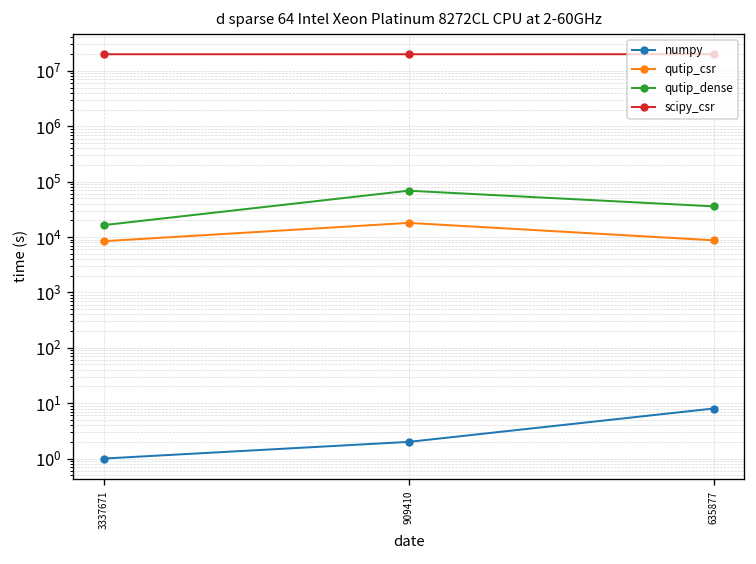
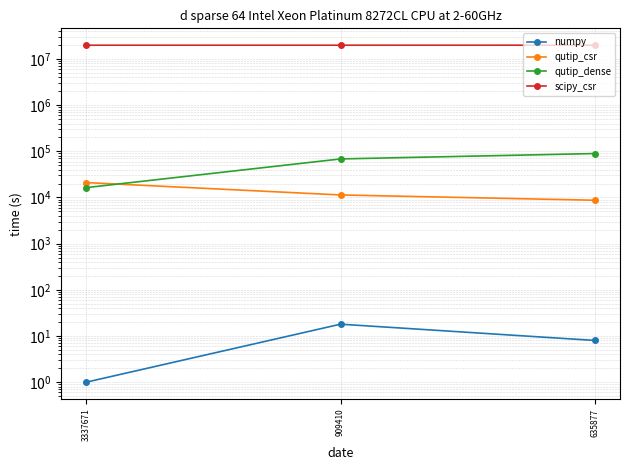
  {
    "numpy": {
      "3337671": 1,
-     "909410": 2,
+     "909410": 18,
      "635877": 8
    },
    "qutip_csr": {
-     "3337671": 8000,
-     "909410": 18000,
+     "3337671": 20000,
+     "909410": 11000,
      "635877": 9000
    },
    "qutip_dense": {
      "3337671": 16000,
      "909410": 70000,
-     "635877": 40000
+     "635877": 90000
    },
    "scipy_csr": {
      "3337671": 20000000,
      "909410": 20000000
    }
  }
